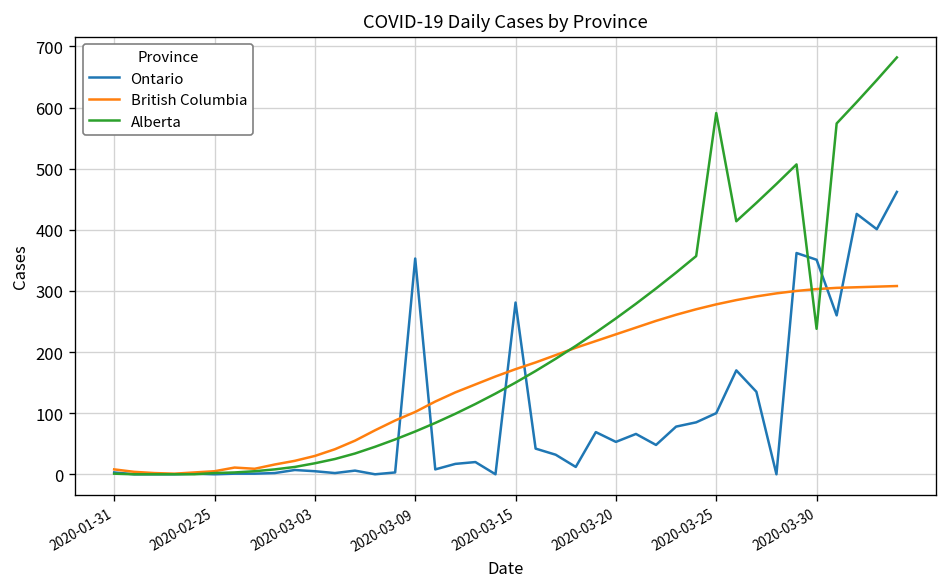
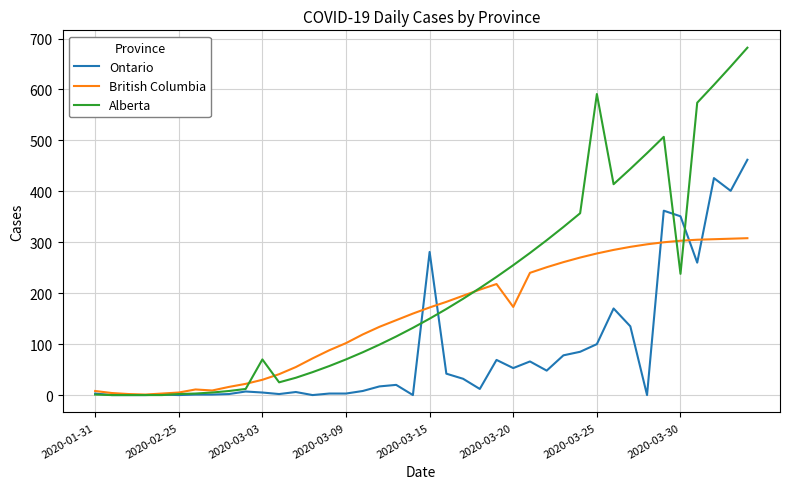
  {
    "Ontario": {
      "2020-03-03": 10,
-     "2020-03-09": 350,
+     "2020-03-09": 0,
      "2020-03-15": 280,
      "2020-03-20": 50,
      "2020-03-25": 100,
      "2020-03-30": 350
    },
    "British Columbia": {
      "2020-03-03": 30,
      "2020-03-09": 100,
      "2020-03-15": 170,
-     "2020-03-20": 230,
+     "2020-03-20": 170,
      "2020-03-25": 280,
      "2020-03-30": 300
    },
    "Alberta": {
-     "2020-03-03": 20,
+     "2020-03-03": 70,
      "2020-03-09": 70,
      "2020-03-15": 150,
      "2020-03-20": 260,
      "2020-03-25": 590,
      "2020-03-30": 240
    }
  }
